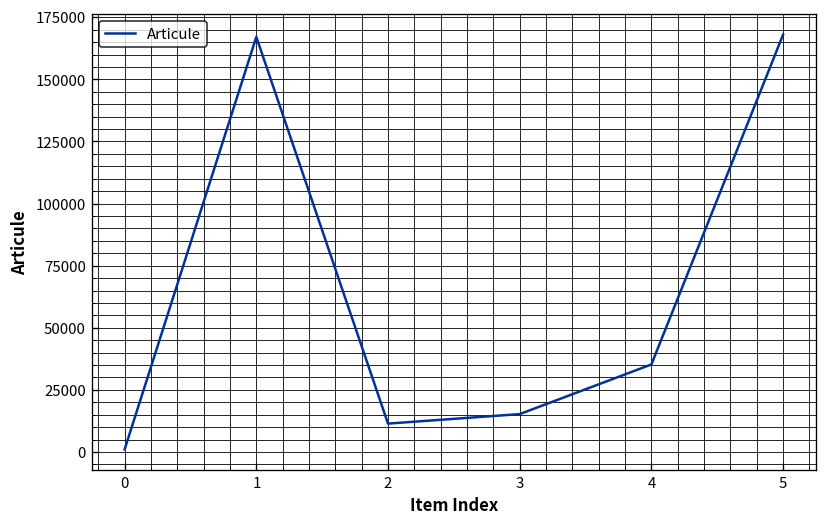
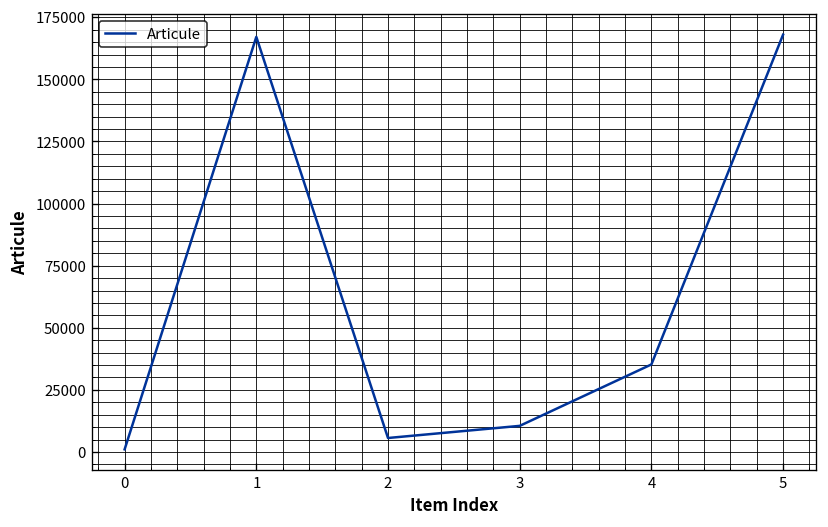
  {
    "0": 1000,
    "1": 167000,
-   "2": 11000,
-   "3": 15000,
+   "2": 6000,
+   "3": 11000,
    "4": 35000,
    "5": 168000
  }
